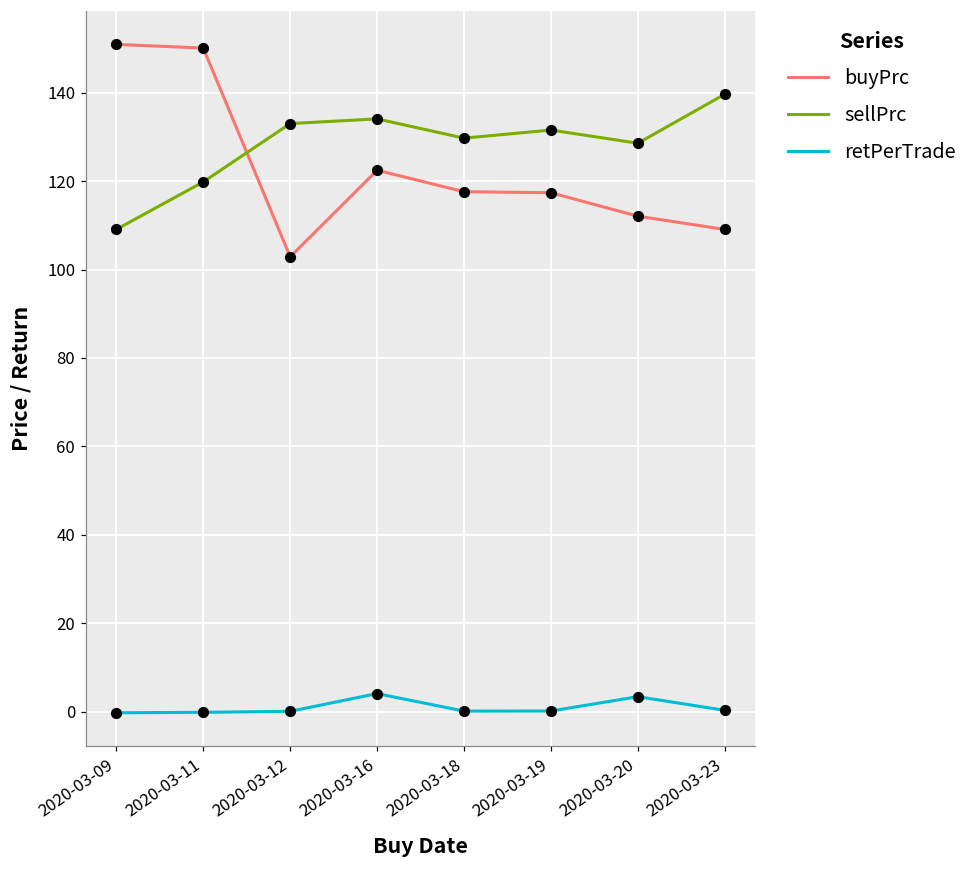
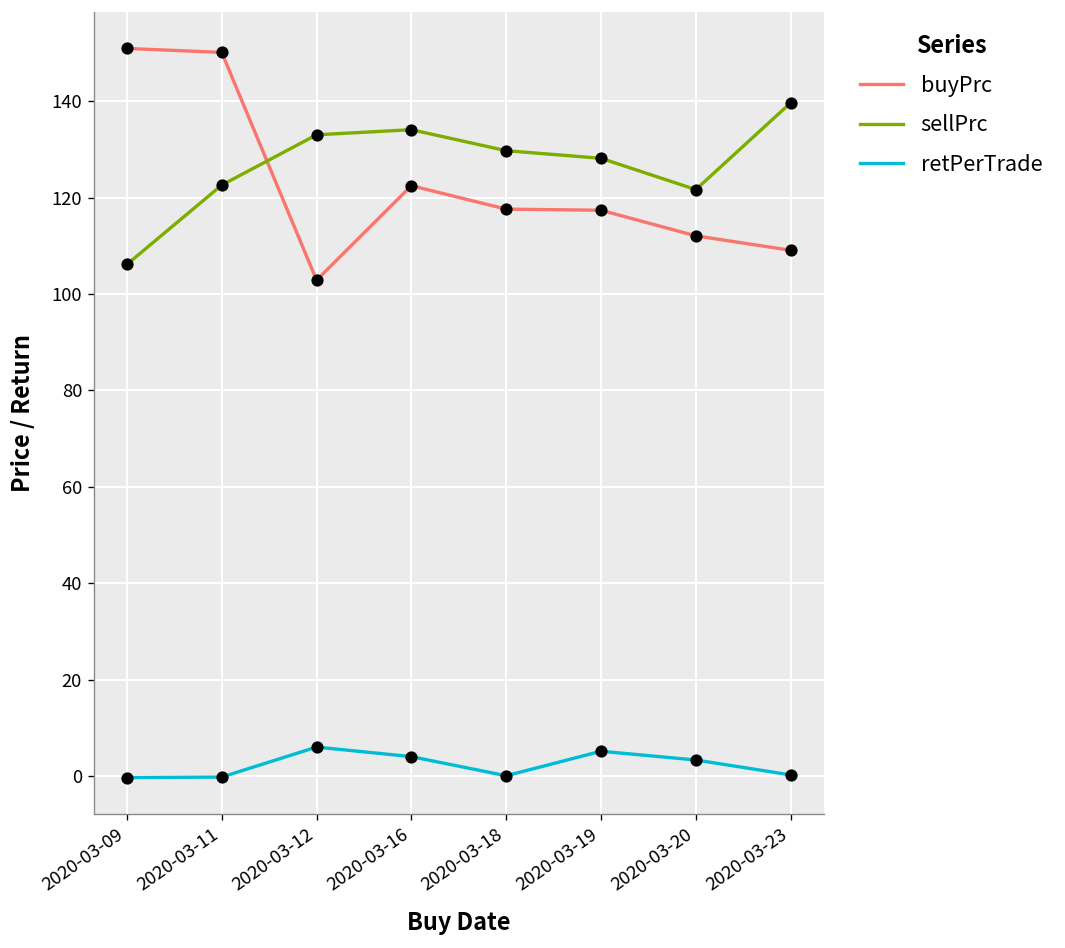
  {
    "buyPrc": {
      "2020-03-09": 151,
      "2020-03-11": 150,
      "2020-03-12": 103,
      "2020-03-16": 122,
      "2020-03-18": 118,
      "2020-03-19": 117,
      "2020-03-20": 112,
      "2020-03-23": 109
    },
    "sellPrc": {
-     "2020-03-09": 109,
-     "2020-03-11": 120,
+     "2020-03-09": 106,
+     "2020-03-11": 123,
      "2020-03-12": 133,
      "2020-03-16": 134,
      "2020-03-18": 130,
-     "2020-03-19": 132,
-     "2020-03-20": 129,
+     "2020-03-19": 128,
+     "2020-03-20": 122,
      "2020-03-23": 140
    },
    "retPerTrade": {
      "2020-03-09": 0,
      "2020-03-11": 0,
-     "2020-03-12": 0,
+     "2020-03-12": 6,
      "2020-03-16": 4,
      "2020-03-18": 0,
-     "2020-03-19": 0,
+     "2020-03-19": 5,
      "2020-03-20": 3,
      "2020-03-23": 0
    }
  }
